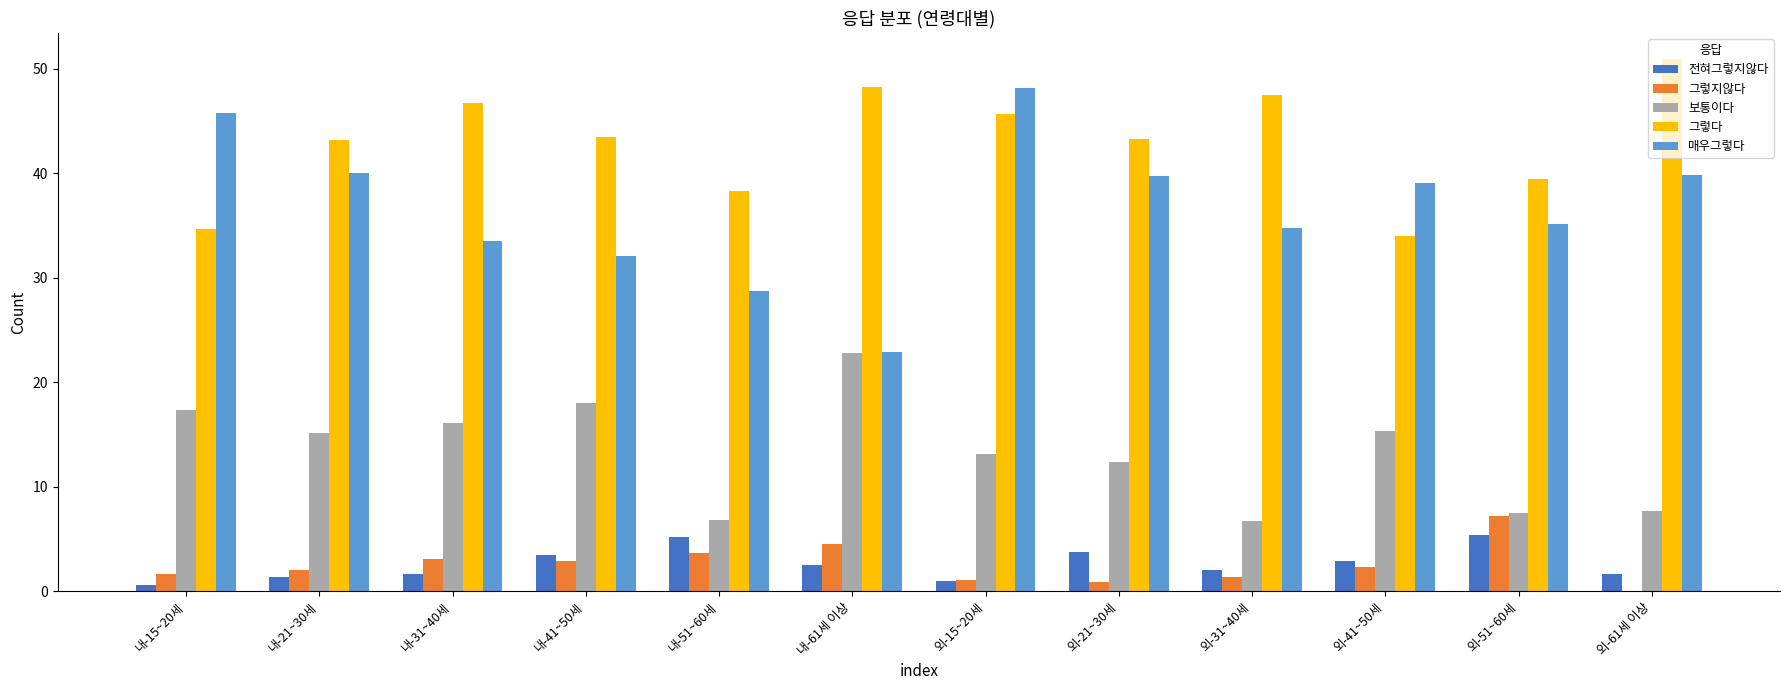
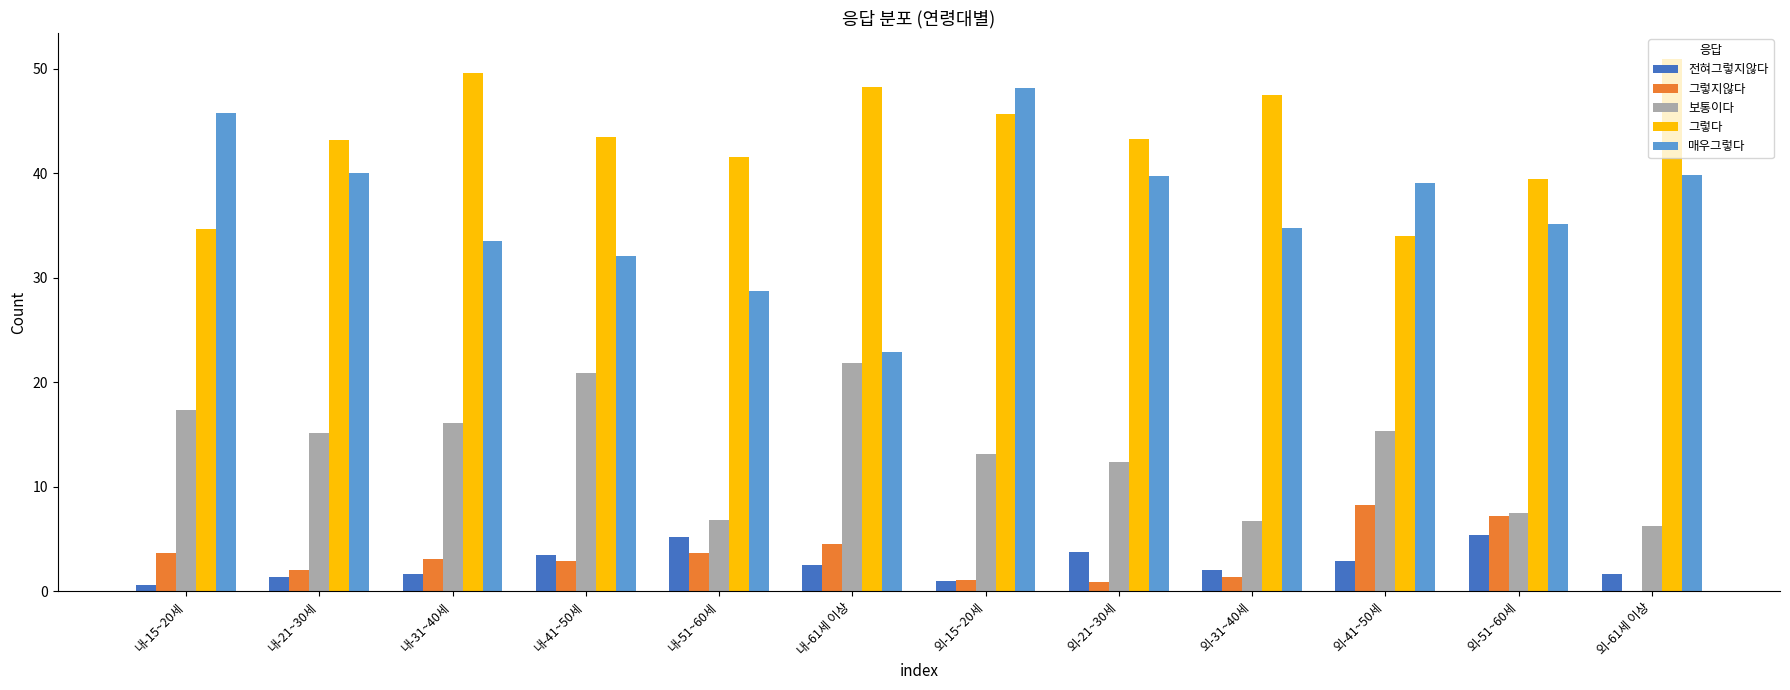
  {
    "그렇지않다": {
-     "내-15~20세": 1.6,
+     "내-15~20세": 3.6,
      "내-21~30세": 2.0,
      "내-31~40세": 3.1,
      "내-41~50세": 2.9,
      "내-51~60세": 3.6,
      "내-61세 이상": 4.5,
      "외-15~20세": 1.1,
      "외-21~30세": 0.9,
      "외-31~40세": 1.3,
-     "외-41~50세": 2.3,
+     "외-41~50세": 8.2,
      "외-51~60세": 7.2,
      "외-61세 이상": 0.0
    },
    "보통이다": {
      "내-15~20세": 17.3,
      "내-21~30세": 15.1,
      "내-31~40세": 16.1,
-     "내-41~50세": 18.0,
+     "내-41~50세": 20.9,
      "내-51~60세": 6.8,
-     "내-61세 이상": 22.8,
+     "내-61세 이상": 21.8,
      "외-15~20세": 13.1,
      "외-21~30세": 12.4,
      "외-31~40세": 6.7,
      "외-41~50세": 15.3,
      "외-51~60세": 7.5,
-     "외-61세 이상": 7.7
+     "외-61세 이상": 6.2
    },
    "그렇다": {
      "내-15~20세": 34.7,
      "내-21~30세": 43.2,
-     "내-31~40세": 46.7,
+     "내-31~40세": 49.6,
      "내-41~50세": 43.5,
-     "내-51~60세": 38.3,
+     "내-51~60세": 41.6,
      "내-61세 이상": 48.3,
      "외-15~20세": 45.7,
      "외-21~30세": 43.3,
      "외-31~40세": 47.5,
      "외-41~50세": 34.0,
      "외-51~60세": 39.5
    }
  }
